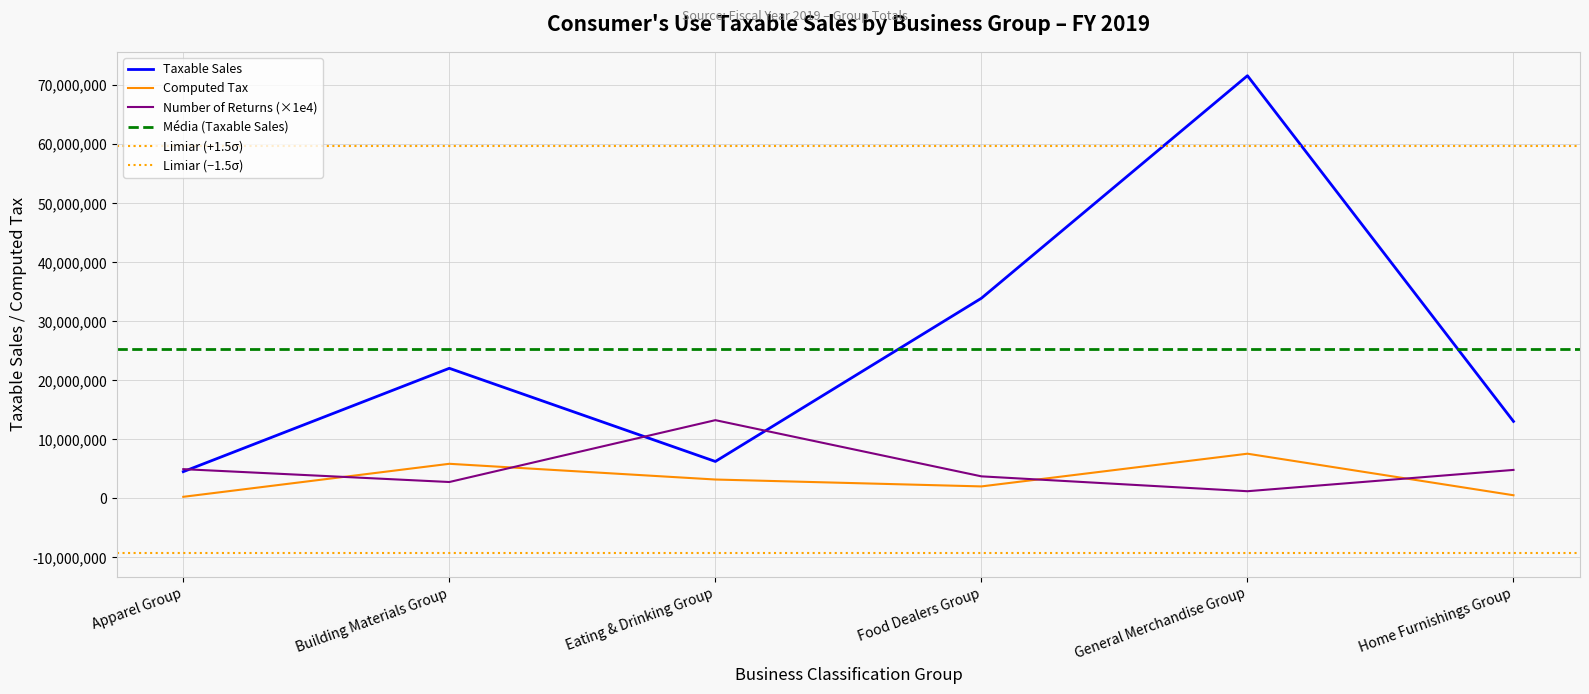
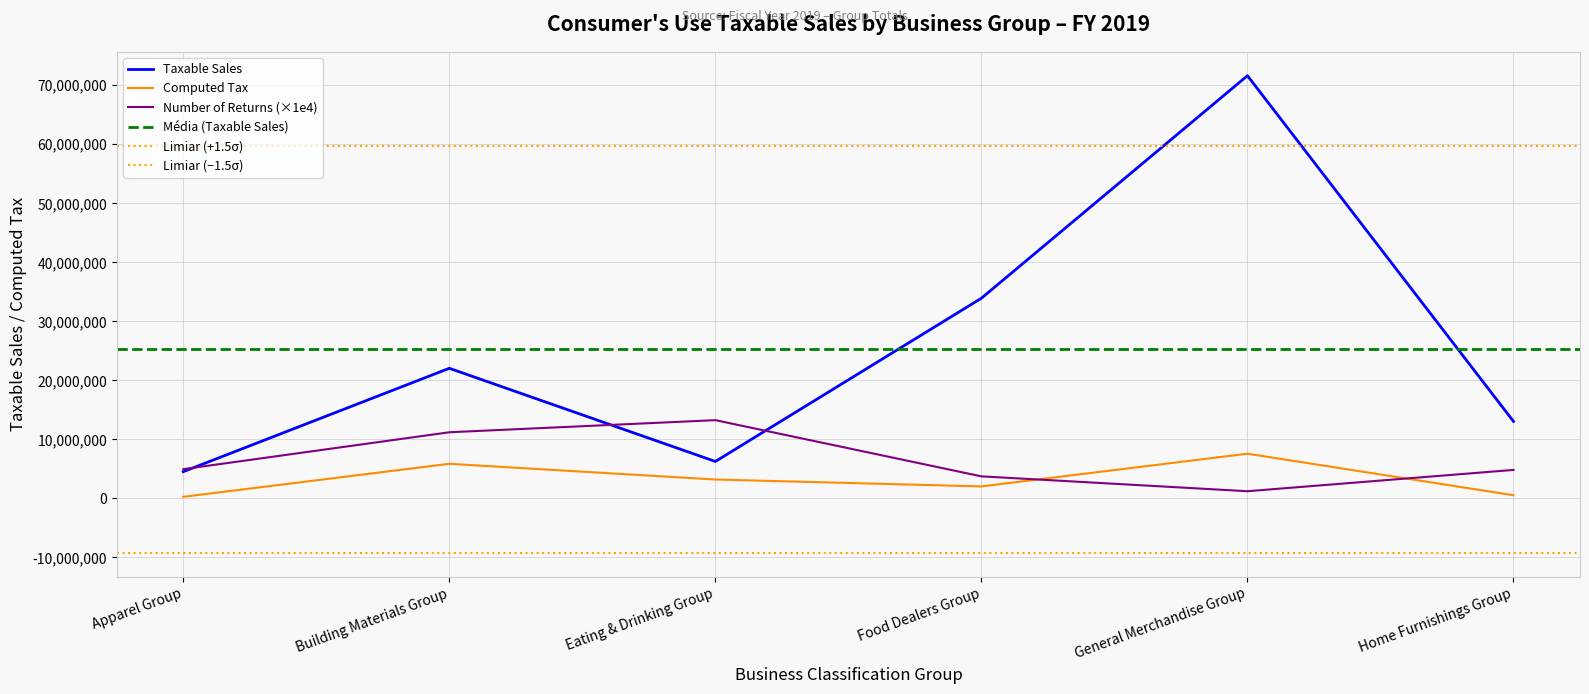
  {
    "Taxable Sales": {
      "Apparel Group": "5,000,000",
      "Building Materials Group": "22,000,000",
      "Eating & Drinking Group": "6,000,000",
      "Food Dealers Group": "34,000,000",
      "General Merchandise Group": "72,000,000",
      "Home Furnishings Group": "13,000,000"
    },
    "Computed Tax": {
      "Apparel Group": "0",
      "Building Materials Group": "6,000,000",
      "Eating & Drinking Group": "3,000,000",
      "Food Dealers Group": "2,000,000",
      "General Merchandise Group": "8,000,000",
      "Home Furnishings Group": "1,000,000"
    },
    "Number of Returns (×1e4)": {
      "Apparel Group": "5,000,000",
-     "Building Materials Group": "3,000,000",
+     "Building Materials Group": "11,000,000",
      "Eating & Drinking Group": "13,000,000",
      "Food Dealers Group": "4,000,000",
      "General Merchandise Group": "1,000,000",
      "Home Furnishings Group": "5,000,000"
    }
  }
